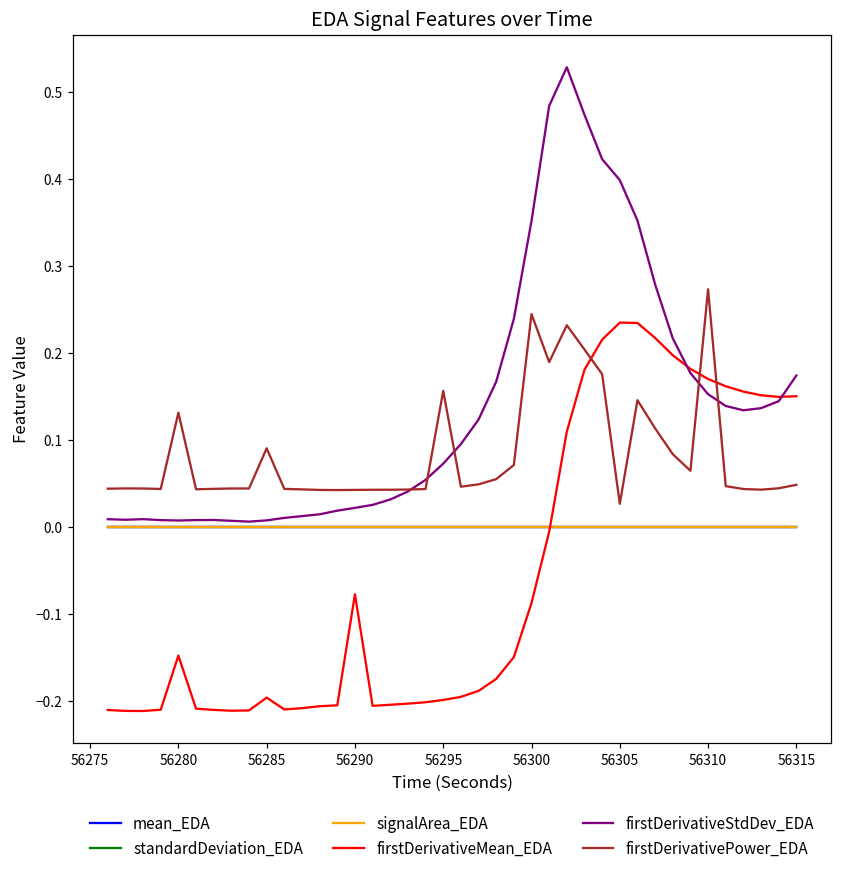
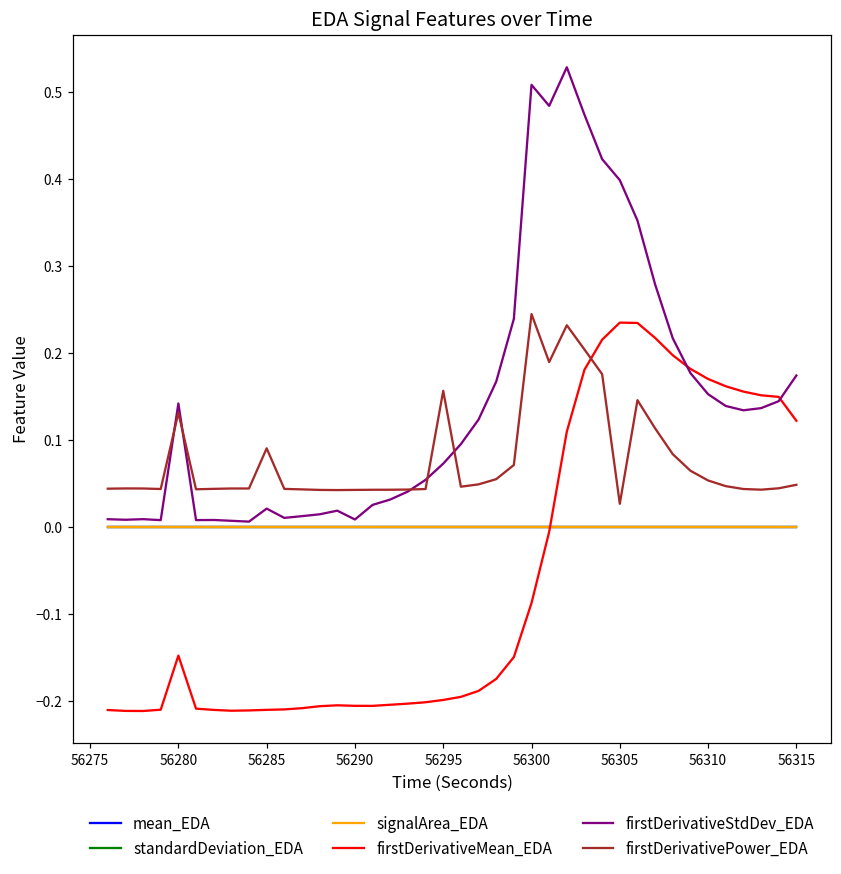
  {
    "signalArea_EDA": {
      "56280": 0.00,
      "56285": 0.00,
      "56290": 0.00,
      "56295": 0.00,
      "56300": 0.00,
      "56305": 0.00,
      "56310": 0.00,
      "56315": 0.00
    },
    "firstDerivativeMean_EDA": {
      "56280": -0.15,
-     "56285": -0.20,
-     "56290": -0.08,
+     "56285": -0.21,
+     "56290": -0.21,
      "56295": -0.20,
      "56300": -0.09,
      "56305": 0.23,
      "56310": 0.17,
-     "56315": 0.15
+     "56315": 0.12
    },
    "firstDerivativeStdDev_EDA": {
-     "56280": 0.01,
-     "56285": 0.01,
-     "56290": 0.02,
+     "56280": 0.14,
+     "56285": 0.02,
+     "56290": 0.01,
      "56295": 0.07,
-     "56300": 0.35,
+     "56300": 0.51,
      "56305": 0.40,
      "56310": 0.15,
      "56315": 0.17
    },
    "firstDerivativePower_EDA": {
      "56280": 0.13,
      "56285": 0.09,
      "56290": 0.04,
      "56295": 0.16,
      "56300": 0.24,
      "56305": 0.03,
-     "56310": 0.27,
+     "56310": 0.05,
      "56315": 0.05
    }
  }
